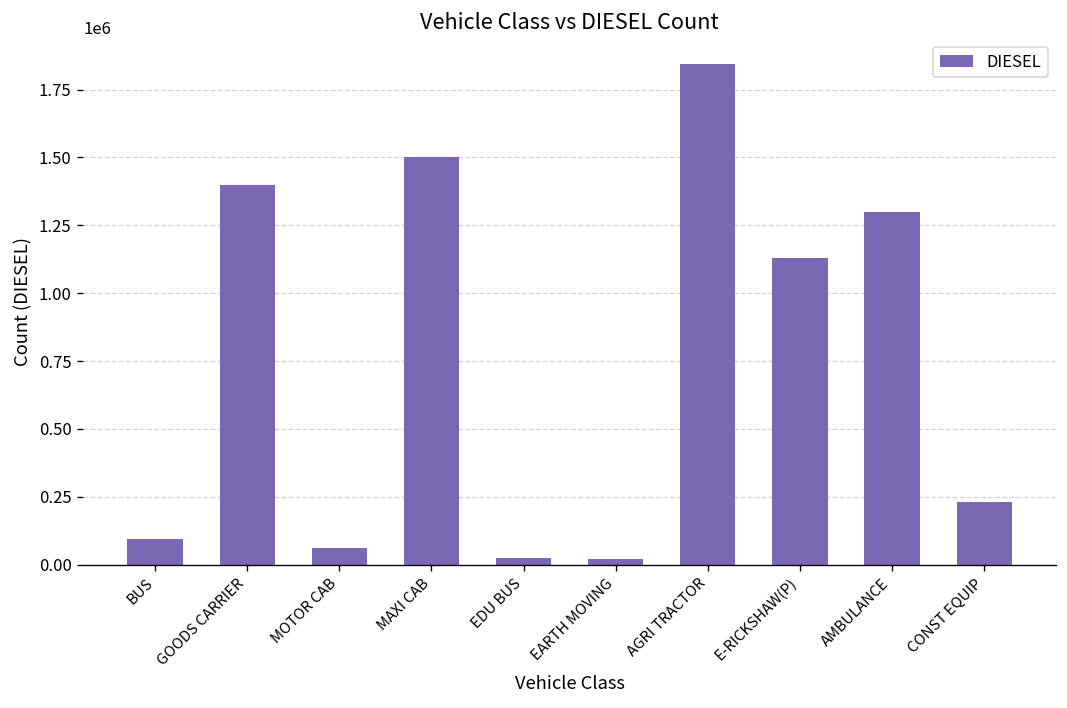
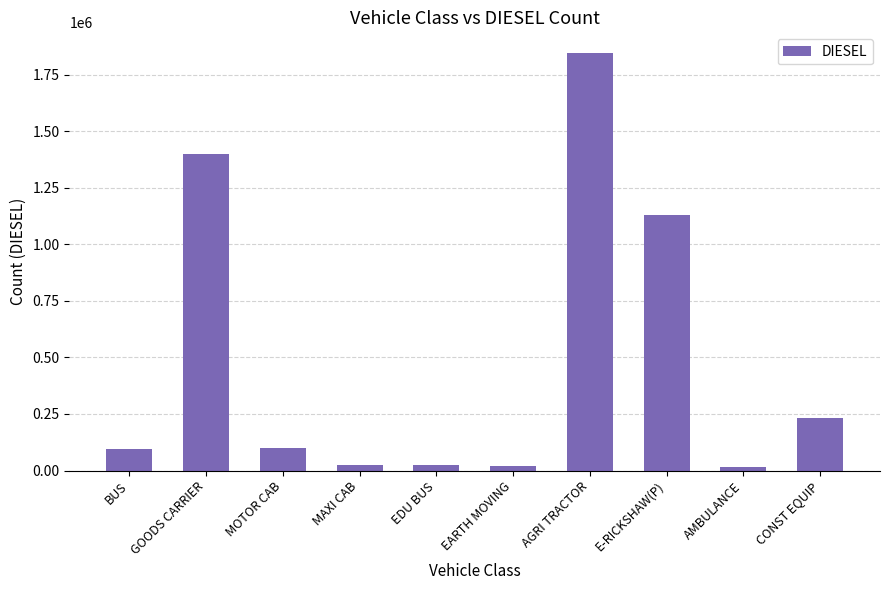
  {
    "BUS": 90000,
    "GOODS CARRIER": 1400000,
-   "MOTOR CAB": 60000,
-   "MAXI CAB": 1500000,
+   "MOTOR CAB": 100000,
+   "MAXI CAB": 30000,
    "EDU BUS": 20000,
    "EARTH MOVING": 20000,
    "AGRI TRACTOR": 1840000,
    "E-RICKSHAW(P)": 1130000,
-   "AMBULANCE": 1300000,
+   "AMBULANCE": 10000,
    "CONST EQUIP": 230000
  }
